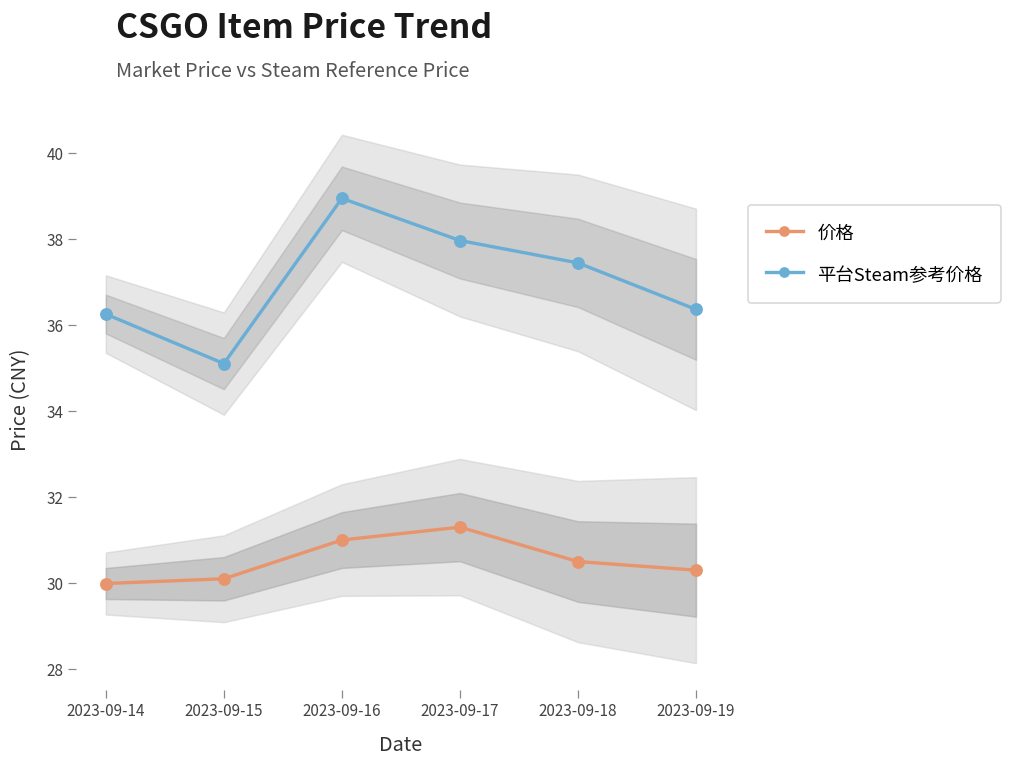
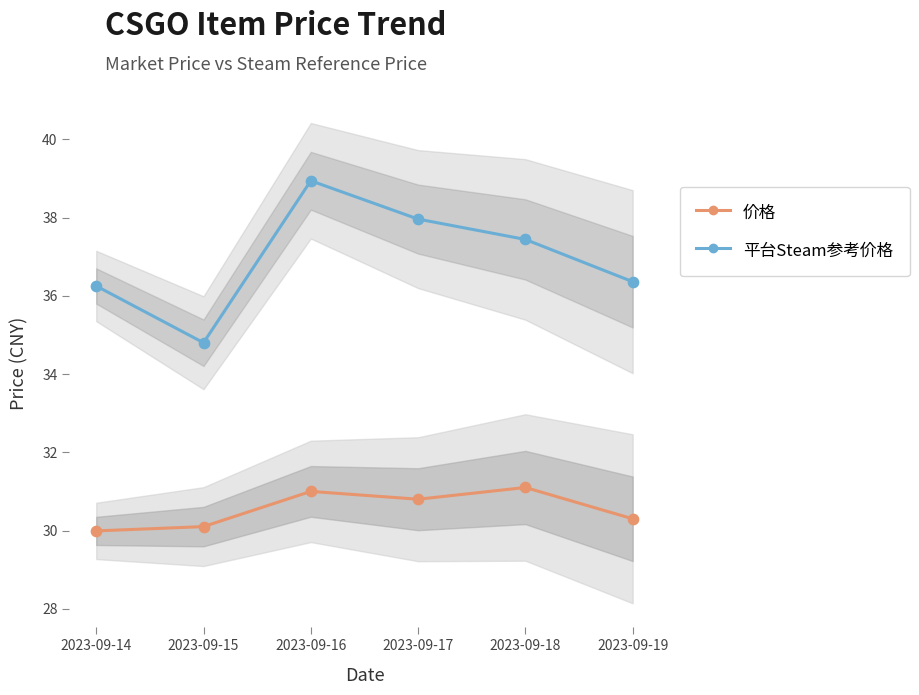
  {
    "价格": {
      "2023-09-14": 30.0,
      "2023-09-15": 30.1,
      "2023-09-16": 31.0,
-     "2023-09-17": 31.3,
-     "2023-09-18": 30.5,
+     "2023-09-17": 30.8,
+     "2023-09-18": 31.1,
      "2023-09-19": 30.3
    },
    "平台Steam参考价格": {
      "2023-09-14": 36.3,
-     "2023-09-15": 35.1,
+     "2023-09-15": 34.8,
      "2023-09-16": 38.9,
      "2023-09-17": 38.0,
      "2023-09-18": 37.4,
      "2023-09-19": 36.4
    }
  }
